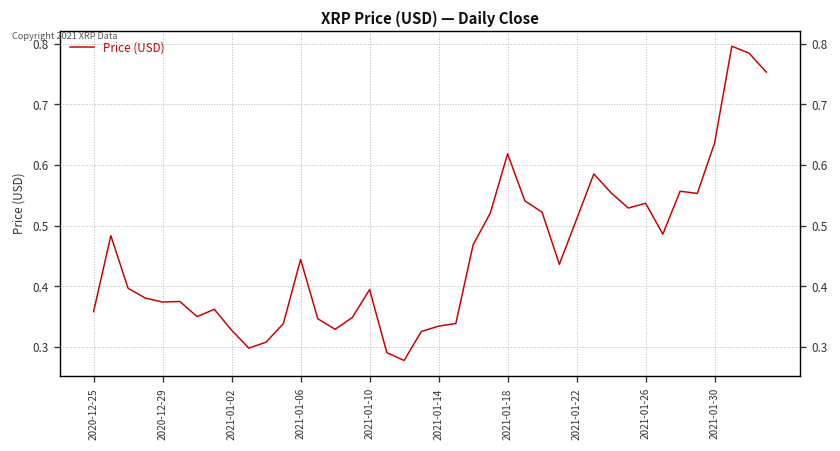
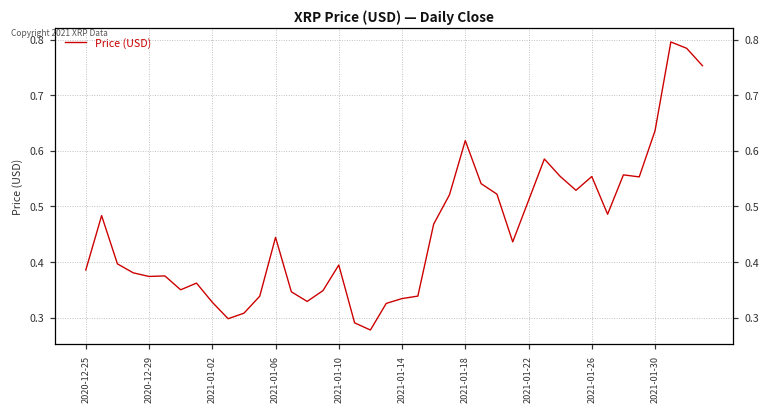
  {
-   "2020-12-25": 0.36,
+   "2020-12-25": 0.39,
    "2020-12-29": 0.37,
    "2021-01-02": 0.33,
    "2021-01-06": 0.44,
    "2021-01-10": 0.39,
    "2021-01-14": 0.33,
    "2021-01-18": 0.62,
    "2021-01-22": 0.51,
-   "2021-01-26": 0.54,
+   "2021-01-26": 0.55,
    "2021-01-30": 0.64
  }
